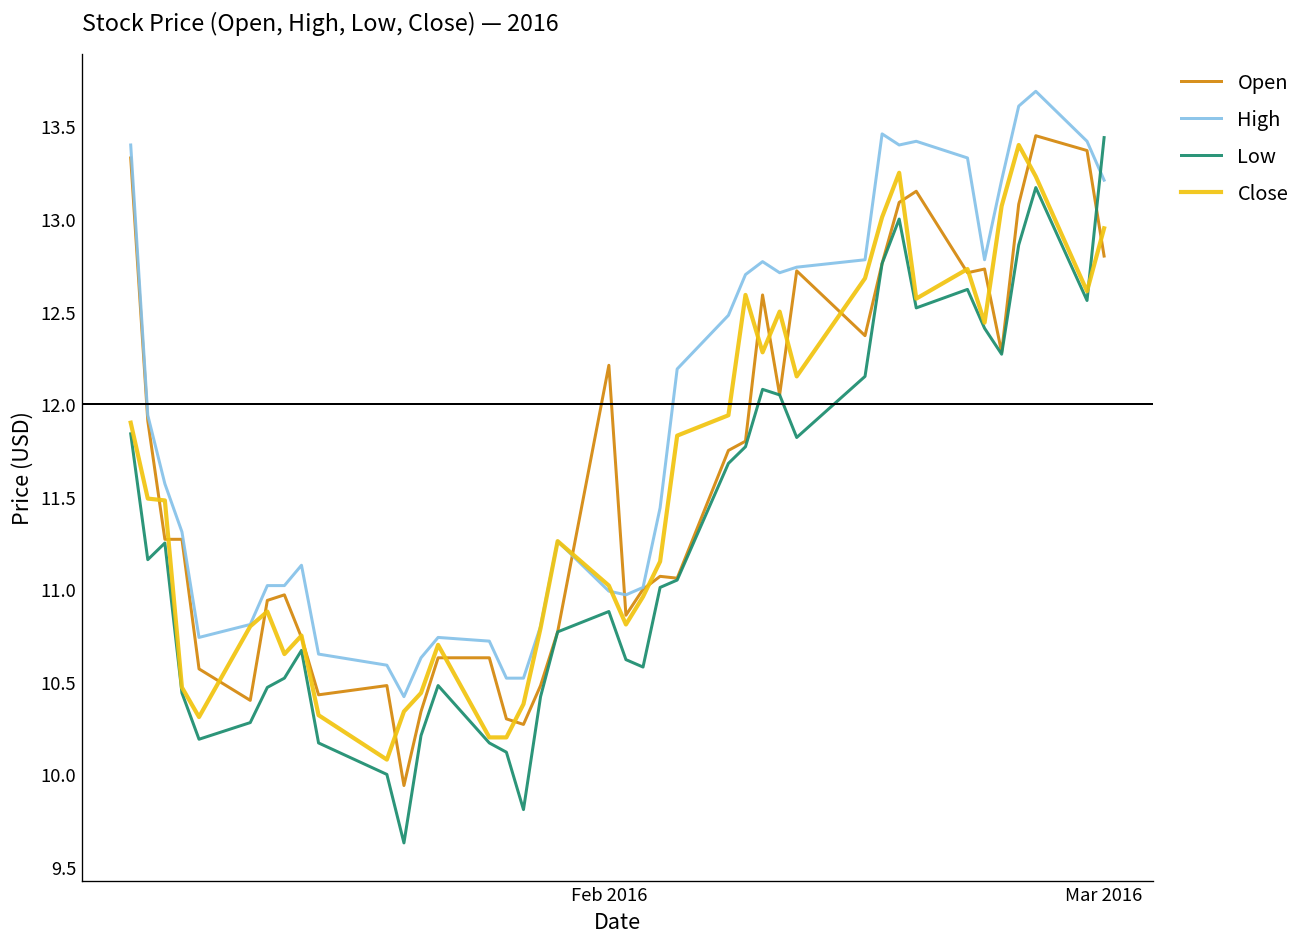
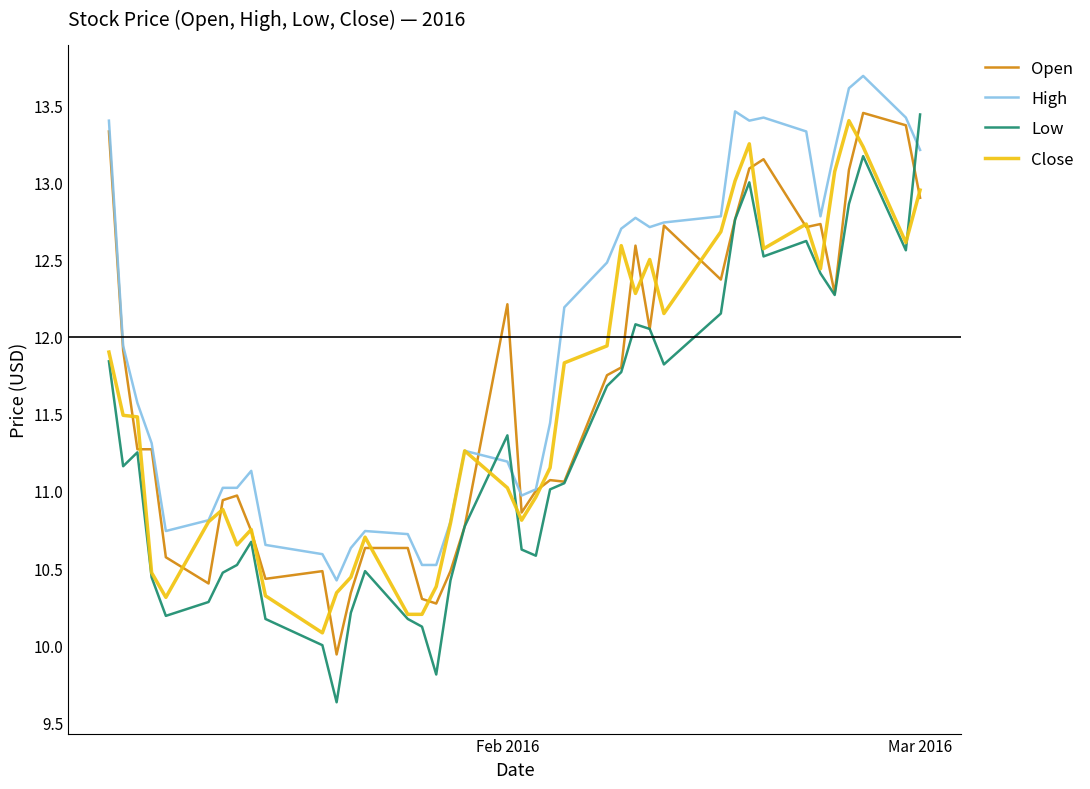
  {
    "Open": {
      "Feb 2016": 12.2,
-     "Mar 2016": 12.8
+     "Mar 2016": 12.9
    },
    "High": {
-     "Feb 2016": 10.99,
+     "Feb 2016": 11.19,
      "Mar 2016": 13.21
    },
    "Low": {
-     "Feb 2016": 10.88,
+     "Feb 2016": 11.36,
      "Mar 2016": 13.44
    },
    "Close": {
      "Feb 2016": 11.02,
      "Mar 2016": 12.95
    }
  }
